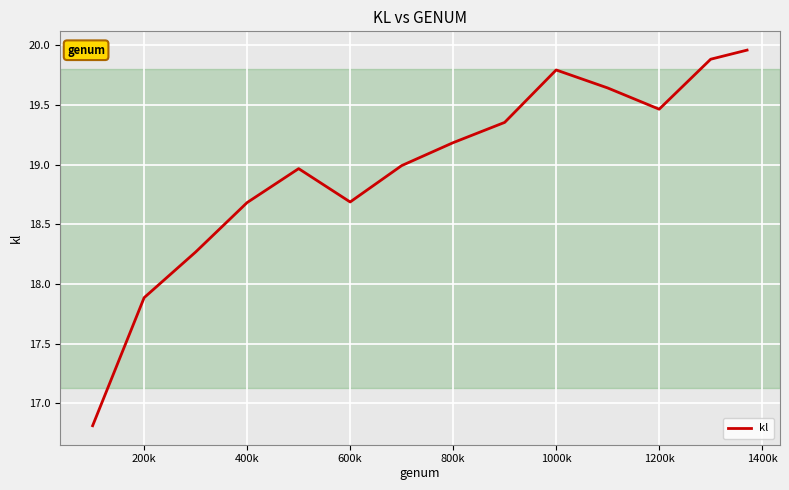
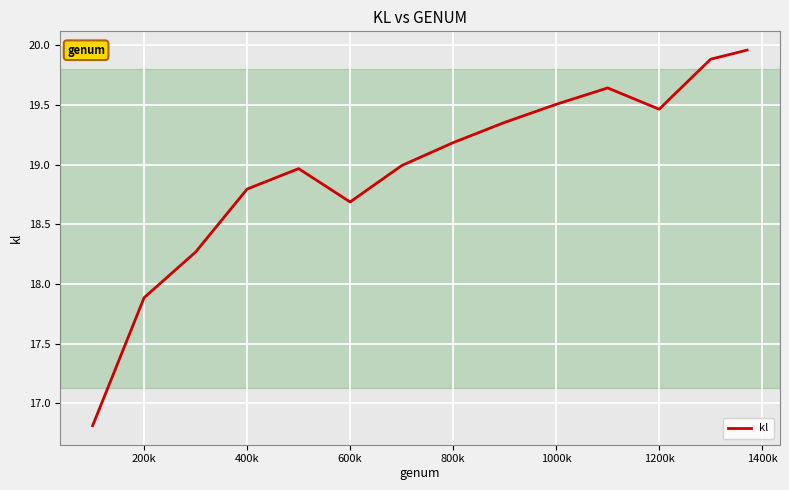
  {
    "200k": 17.88,
-   "400k": 18.68,
+   "400k": 18.80,
    "600k": 18.69,
    "800k": 19.18,
-   "1000k": 19.79,
+   "1000k": 19.51,
    "1200k": 19.47
  }
